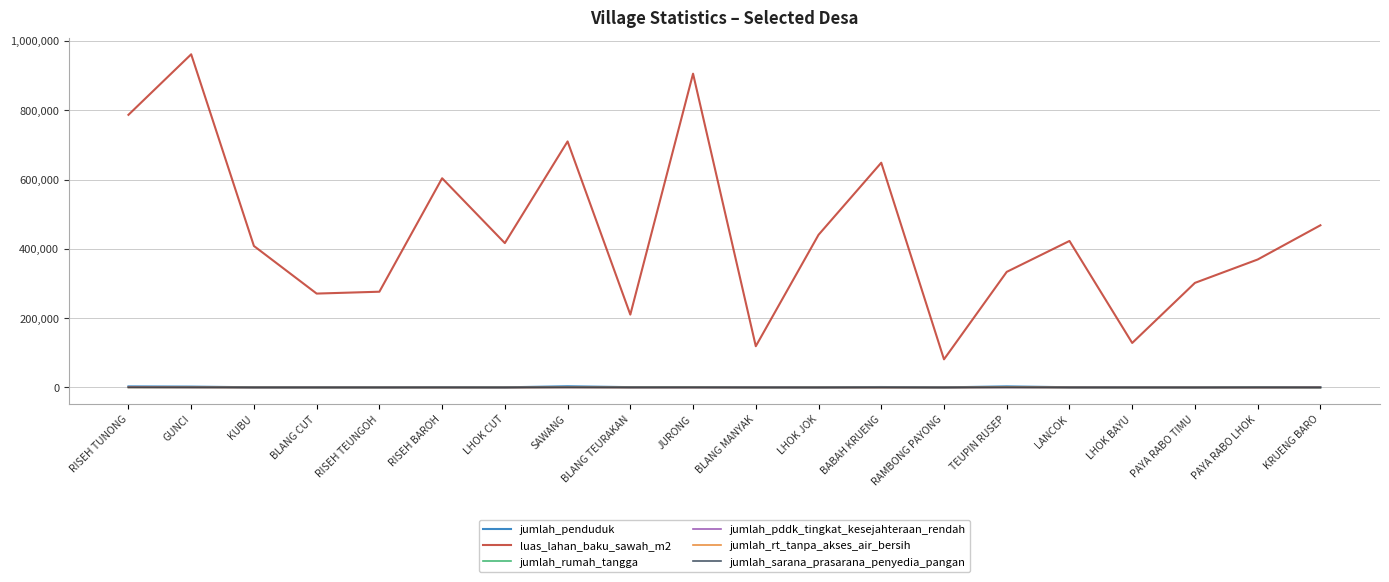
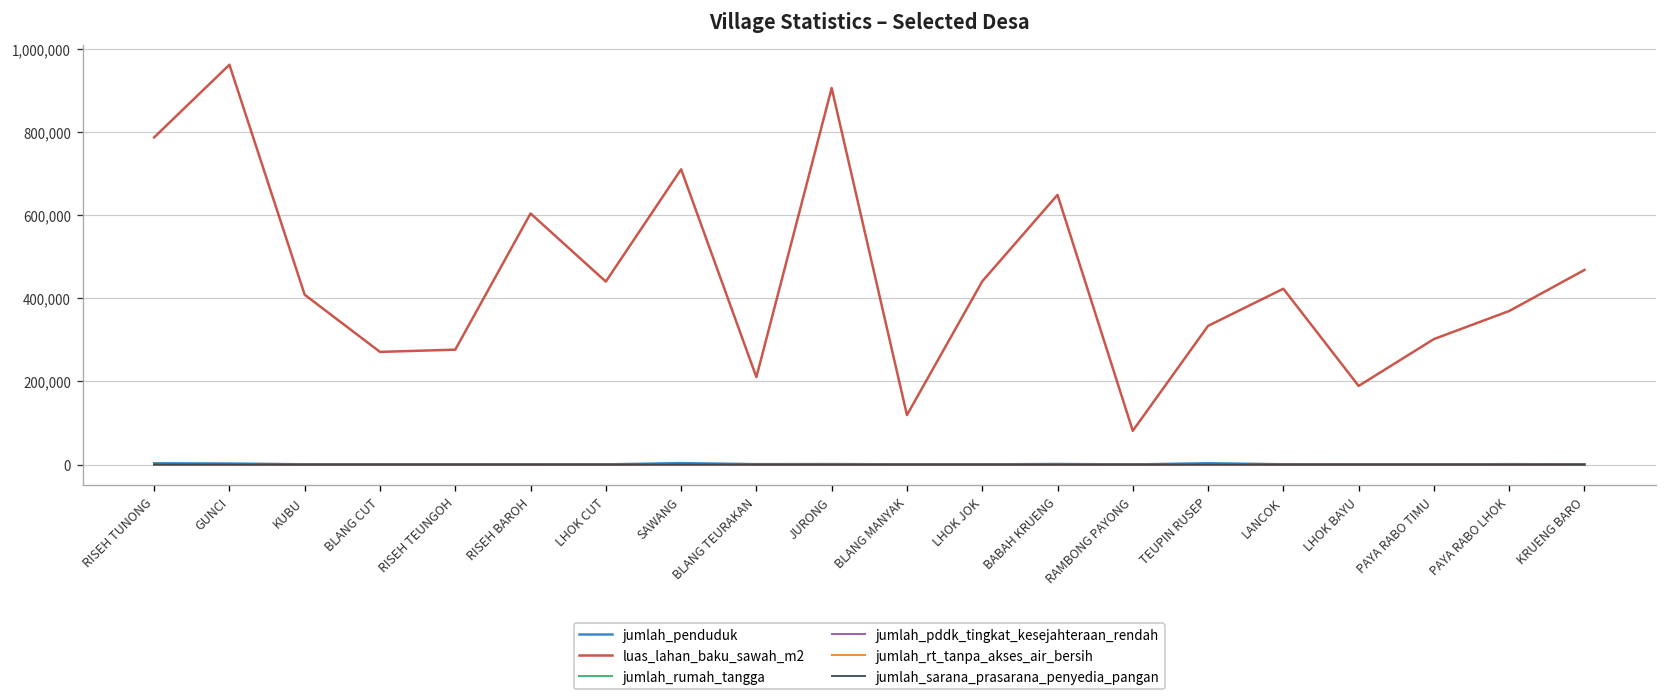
  {
    "luas_lahan_baku_sawah_m2": {
      "RISEH TUNONG": "790,000",
      "GUNCI": "960,000",
      "KUBU": "410,000",
      "BLANG CUT": "270,000",
      "RISEH TEUNGOH": "280,000",
      "RISEH BAROH": "600,000",
-     "LHOK CUT": "420,000",
+     "LHOK CUT": "440,000",
      "SAWANG": "710,000",
      "BLANG TEURAKAN": "210,000",
      "JURONG": "910,000",
      "BLANG MANYAK": "120,000",
      "LHOK JOK": "440,000",
      "BABAH KRUENG": "650,000",
      "RAMBONG PAYONG": "80,000",
      "TEUPIN RUSEP": "330,000",
      "LANCOK": "420,000",
-     "LHOK BAYU": "130,000",
+     "LHOK BAYU": "190,000",
      "PAYA RABO TIMU": "300,000",
      "PAYA RABO LHOK": "370,000",
      "KRUENG BARO": "470,000"
    }
  }
